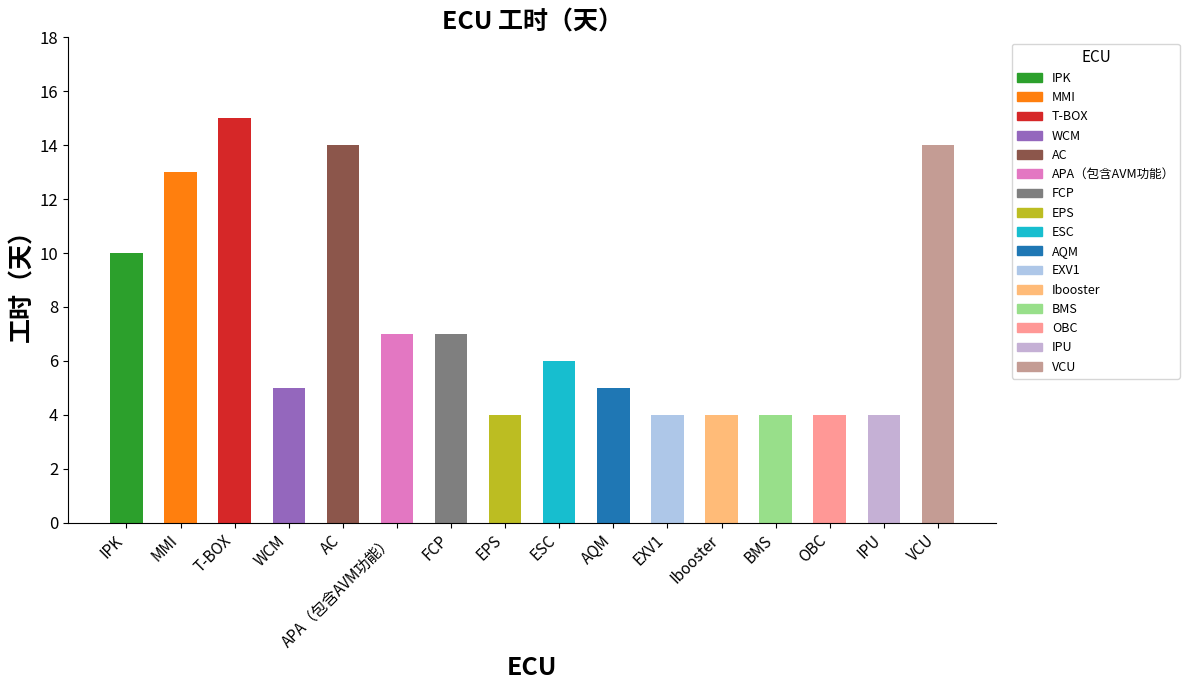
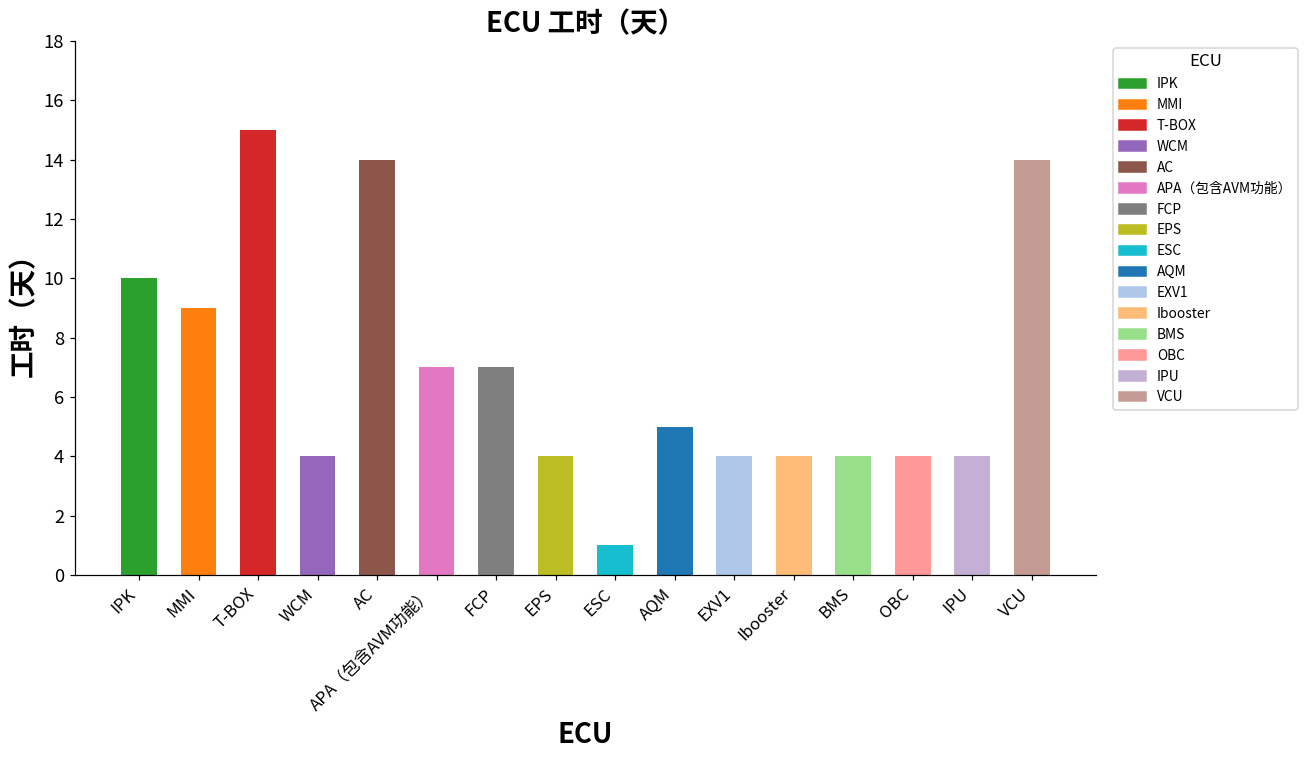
  {
    "IPK": 10,
-   "MMI": 13,
+   "MMI": 9,
    "T-BOX": 15,
-   "WCM": 5,
+   "WCM": 4,
    "AC": 14,
    "APA（包含AVM功能）": 7,
    "FCP": 7,
    "EPS": 4,
-   "ESC": 6,
+   "ESC": 1,
    "AQM": 5,
    "EXV1": 4,
    "Ibooster": 4,
    "BMS": 4,
    "OBC": 4,
    "IPU": 4,
    "VCU": 14
  }
